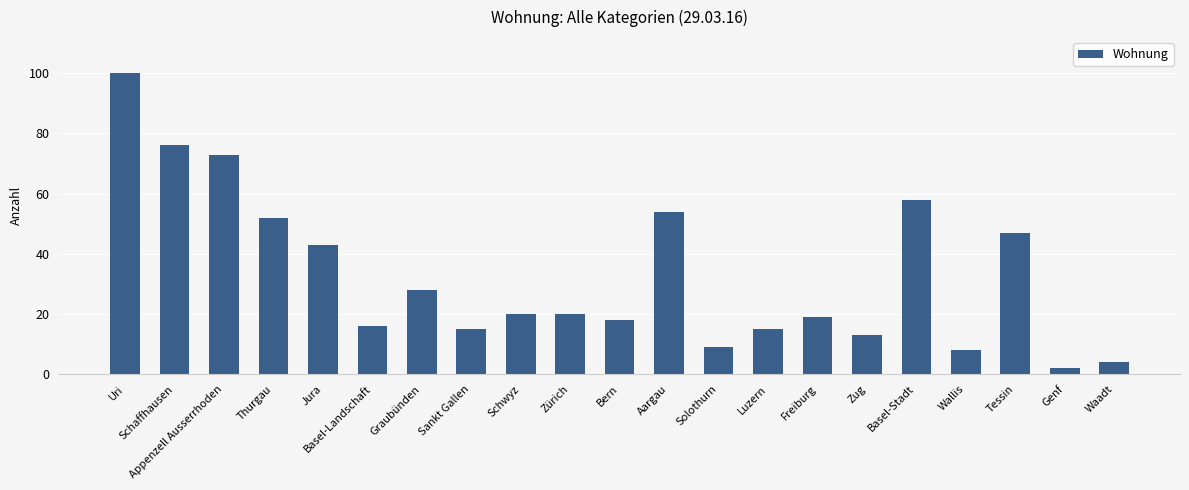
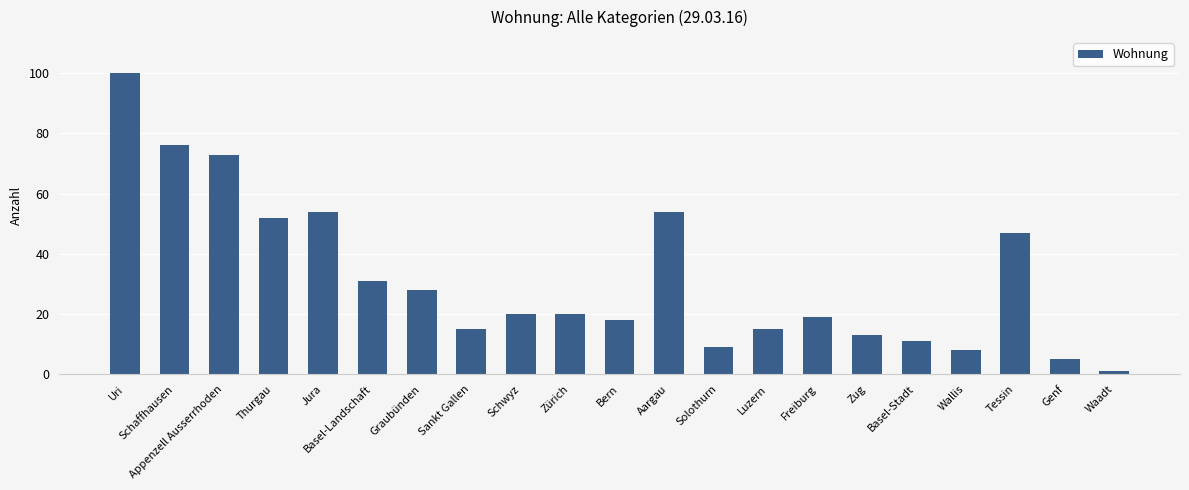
  {
    "Uri": 100,
    "Schaffhausen": 76,
    "Appenzell Ausserrhoden": 73,
    "Thurgau": 52,
-   "Jura": 43,
-   "Basel-Landschaft": 16,
+   "Jura": 54,
+   "Basel-Landschaft": 31,
    "Graubünden": 28,
    "Sankt Gallen": 15,
    "Schwyz": 20,
    "Zürich": 20,
    "Bern": 18,
    "Aargau": 54,
    "Solothurn": 9,
    "Luzern": 15,
    "Freiburg": 19,
    "Zug": 13,
-   "Basel-Stadt": 58,
+   "Basel-Stadt": 11,
    "Wallis": 8,
    "Tessin": 47,
-   "Genf": 2,
-   "Waadt": 4
+   "Genf": 5,
+   "Waadt": 1
  }
